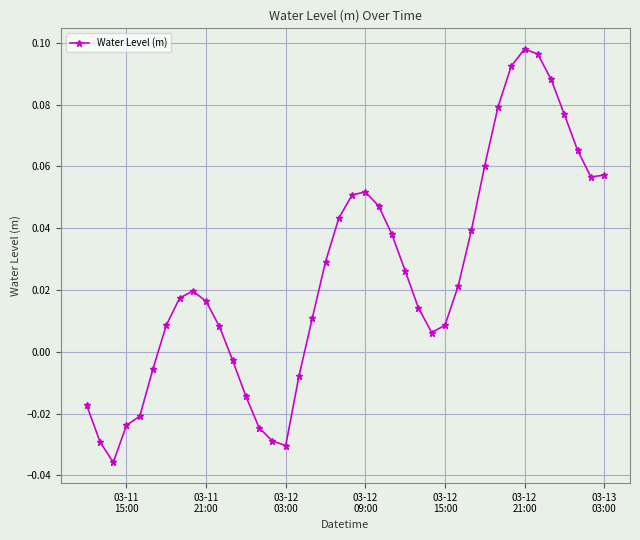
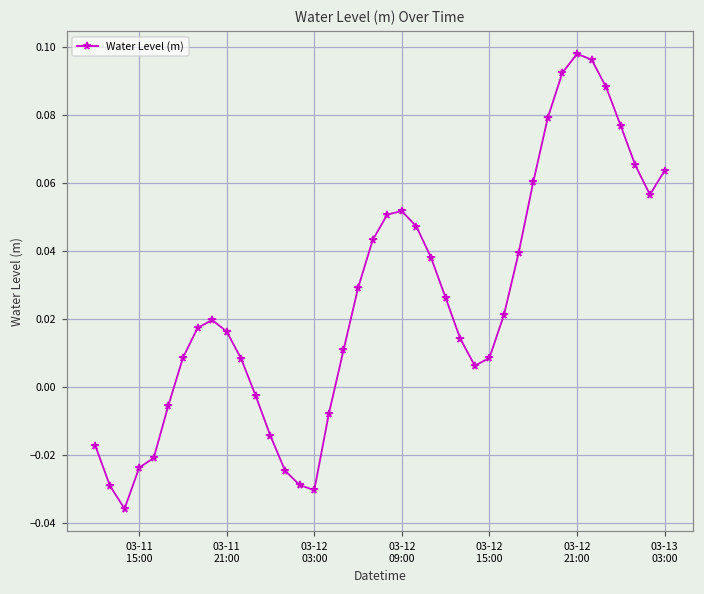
  {
    "03-11 15:00": -0.024,
    "03-11 21:00": 0.016,
    "03-12 03:00": -0.030,
    "03-12 09:00": 0.052,
    "03-12 15:00": 0.009,
    "03-12 21:00": 0.098,
-   "03-13 03:00": 0.057
+   "03-13 03:00": 0.064
  }
